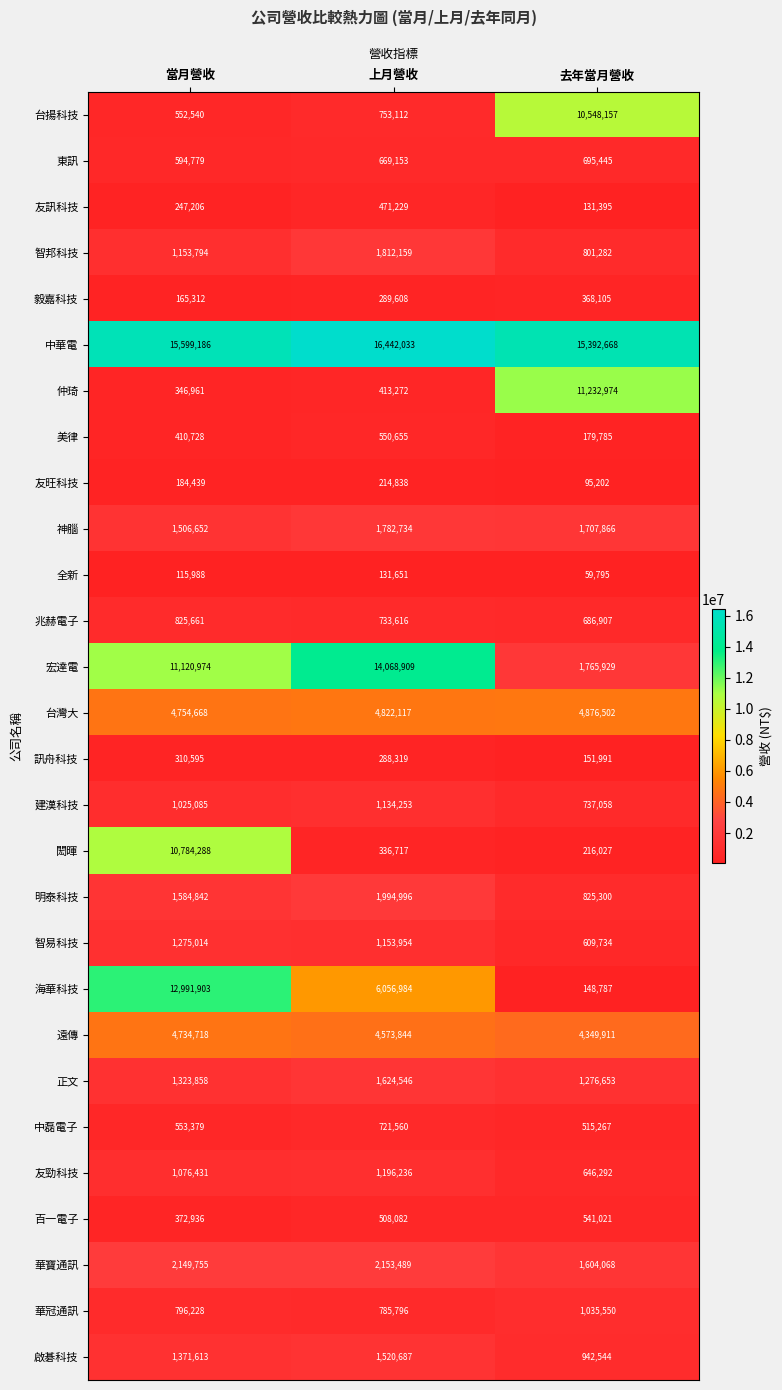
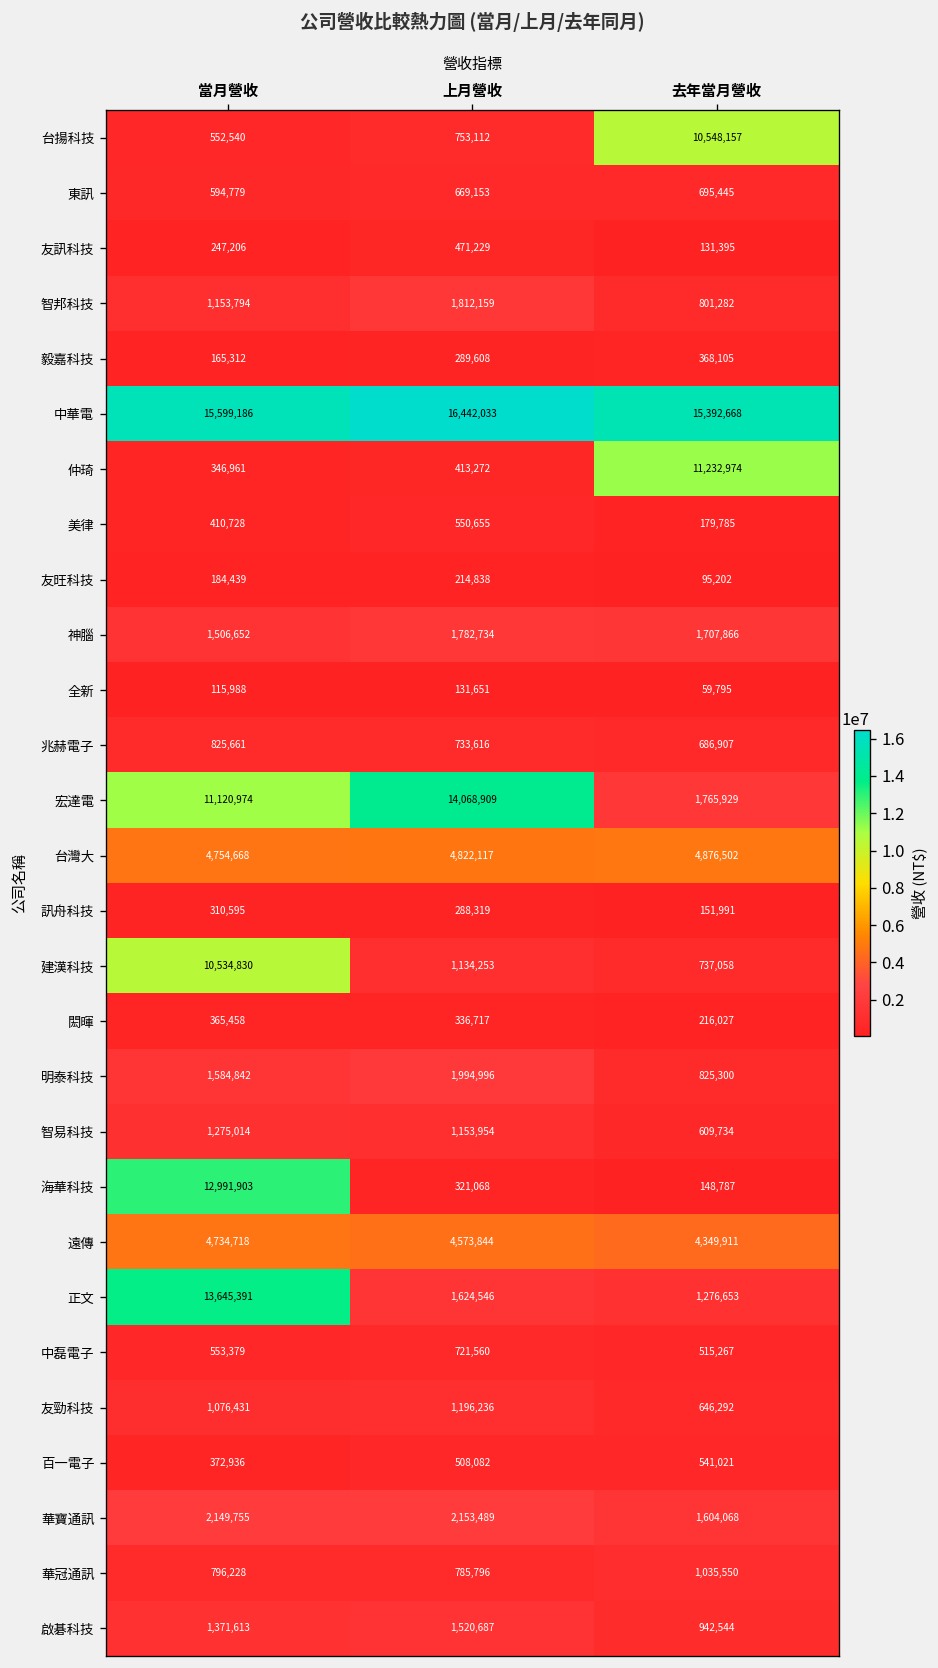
  {
    "台揚科技": {
      "當月營收": "552,540",
      "上月營收": "753,112",
      "去年當月營收": "10,548,157"
    },
    "東訊": {
      "當月營收": "594,779",
      "上月營收": "669,153",
      "去年當月營收": "695,445"
    },
    "友訊科技": {
      "當月營收": "247,206",
      "上月營收": "471,229",
      "去年當月營收": "131,395"
    },
    "智邦科技": {
      "當月營收": "1,153,794",
      "上月營收": "1,812,159",
      "去年當月營收": "801,282"
    },
    "毅嘉科技": {
      "當月營收": "165,312",
      "上月營收": "289,608",
      "去年當月營收": "368,105"
    },
    "中華電": {
      "當月營收": "15,599,186",
      "上月營收": "16,442,033",
      "去年當月營收": "15,392,668"
    },
    "仲琦": {
      "當月營收": "346,961",
      "上月營收": "413,272",
      "去年當月營收": "11,232,974"
    },
    "美律": {
      "當月營收": "410,728",
      "上月營收": "550,655",
      "去年當月營收": "179,785"
    },
    "友旺科技": {
      "當月營收": "184,439",
      "上月營收": "214,838",
      "去年當月營收": "95,202"
    },
    "神腦": {
      "當月營收": "1,506,652",
      "上月營收": "1,782,734",
      "去年當月營收": "1,707,866"
    },
    "全新": {
      "當月營收": "115,988",
      "上月營收": "131,651",
      "去年當月營收": "59,795"
    },
    "兆赫電子": {
      "當月營收": "825,661",
      "上月營收": "733,616",
      "去年當月營收": "686,907"
    },
    "宏達電": {
      "當月營收": "11,120,974",
      "上月營收": "14,068,909",
      "去年當月營收": "1,765,929"
    },
    "台灣大": {
      "當月營收": "4,754,668",
      "上月營收": "4,822,117",
      "去年當月營收": "4,876,502"
    },
    "訊舟科技": {
      "當月營收": "310,595",
      "上月營收": "288,319",
      "去年當月營收": "151,991"
    },
    "建漢科技": {
-     "當月營收": "1,025,085",
+     "當月營收": "10,534,830",
      "上月營收": "1,134,253",
      "去年當月營收": "737,058"
    },
    "閎暉": {
-     "當月營收": "10,784,288",
+     "當月營收": "365,458",
      "上月營收": "336,717",
      "去年當月營收": "216,027"
    },
    "明泰科技": {
      "當月營收": "1,584,842",
      "上月營收": "1,994,996",
      "去年當月營收": "825,300"
    },
    "智易科技": {
      "當月營收": "1,275,014",
      "上月營收": "1,153,954",
      "去年當月營收": "609,734"
    },
    "海華科技": {
      "當月營收": "12,991,903",
-     "上月營收": "6,056,984",
+     "上月營收": "321,068",
      "去年當月營收": "148,787"
    },
    "遠傳": {
      "當月營收": "4,734,718",
      "上月營收": "4,573,844",
      "去年當月營收": "4,349,911"
    },
    "正文": {
-     "當月營收": "1,323,858",
+     "當月營收": "13,645,391",
      "上月營收": "1,624,546",
      "去年當月營收": "1,276,653"
    },
    "中磊電子": {
      "當月營收": "553,379",
      "上月營收": "721,560",
      "去年當月營收": "515,267"
    },
    "友勁科技": {
      "當月營收": "1,076,431",
      "上月營收": "1,196,236",
      "去年當月營收": "646,292"
    },
    "百一電子": {
      "當月營收": "372,936",
      "上月營收": "508,082",
      "去年當月營收": "541,021"
    },
    "華寶通訊": {
      "當月營收": "2,149,755",
      "上月營收": "2,153,489",
      "去年當月營收": "1,604,068"
    },
    "華冠通訊": {
      "當月營收": "796,228",
      "上月營收": "785,796",
      "去年當月營收": "1,035,550"
    },
    "啟碁科技": {
      "當月營收": "1,371,613",
      "上月營收": "1,520,687",
      "去年當月營收": "942,544"
    }
  }
